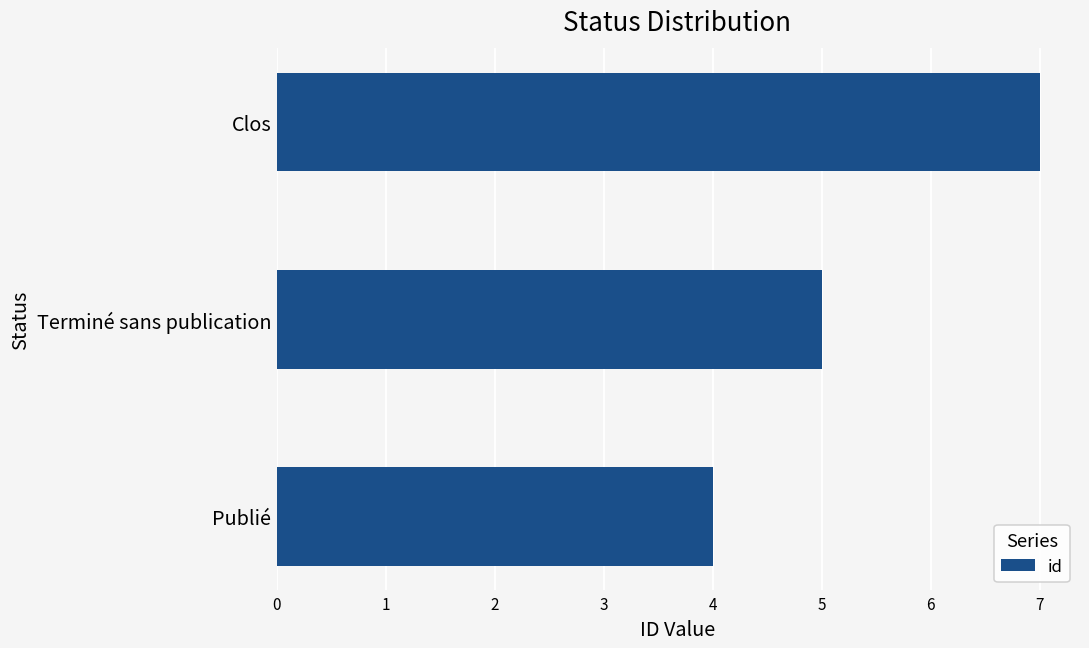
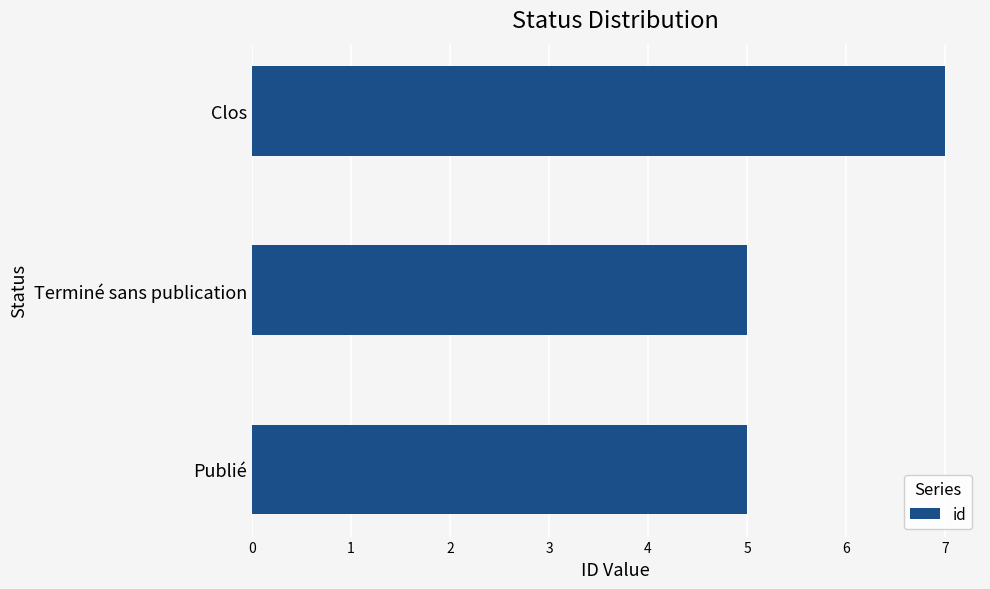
  {
    "Clos": 7,
    "Terminé sans publication": 5,
-   "Publié": 4
+   "Publié": 5
  }
